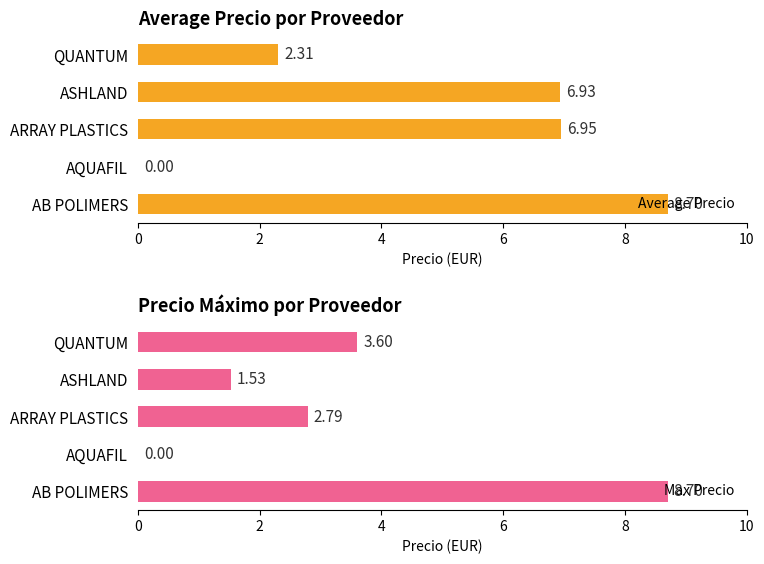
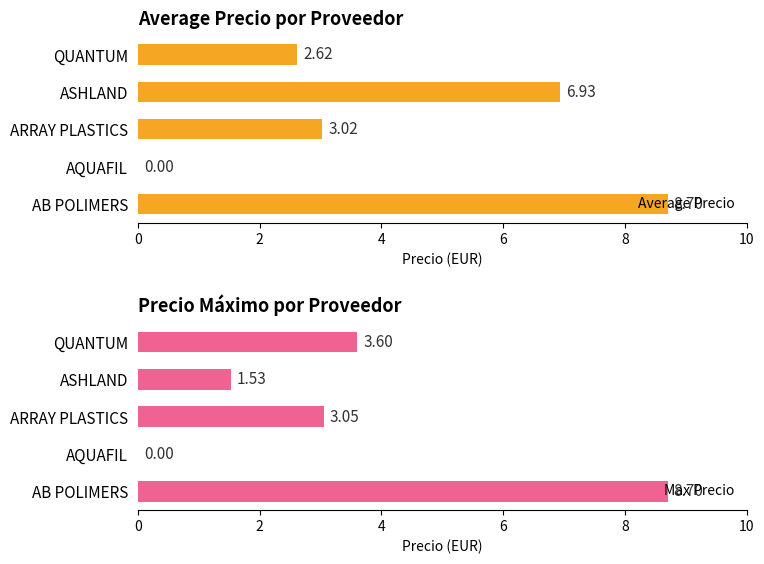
  {
    "Average Precio por Proveedor": {
-     "QUANTUM": 2.31,
+     "QUANTUM": 2.62,
      "ASHLAND": 6.93,
-     "ARRAY PLASTICS": 6.95,
+     "ARRAY PLASTICS": 3.02,
      "AQUAFIL": 0.00,
      "AB POLIMERS": 8.70
    },
    "Precio Máximo por Proveedor": {
      "QUANTUM": 3.60,
      "ASHLAND": 1.53,
-     "ARRAY PLASTICS": 2.79,
+     "ARRAY PLASTICS": 3.05,
      "AQUAFIL": 0.00,
      "AB POLIMERS": 8.70
    }
  }
